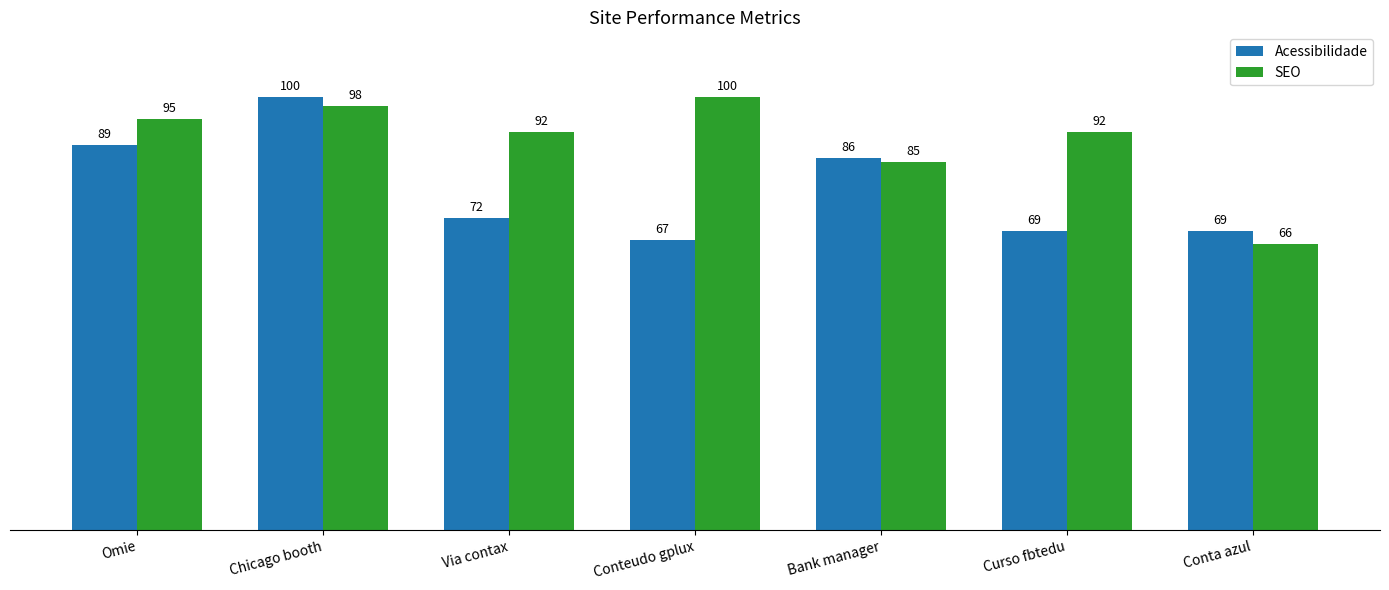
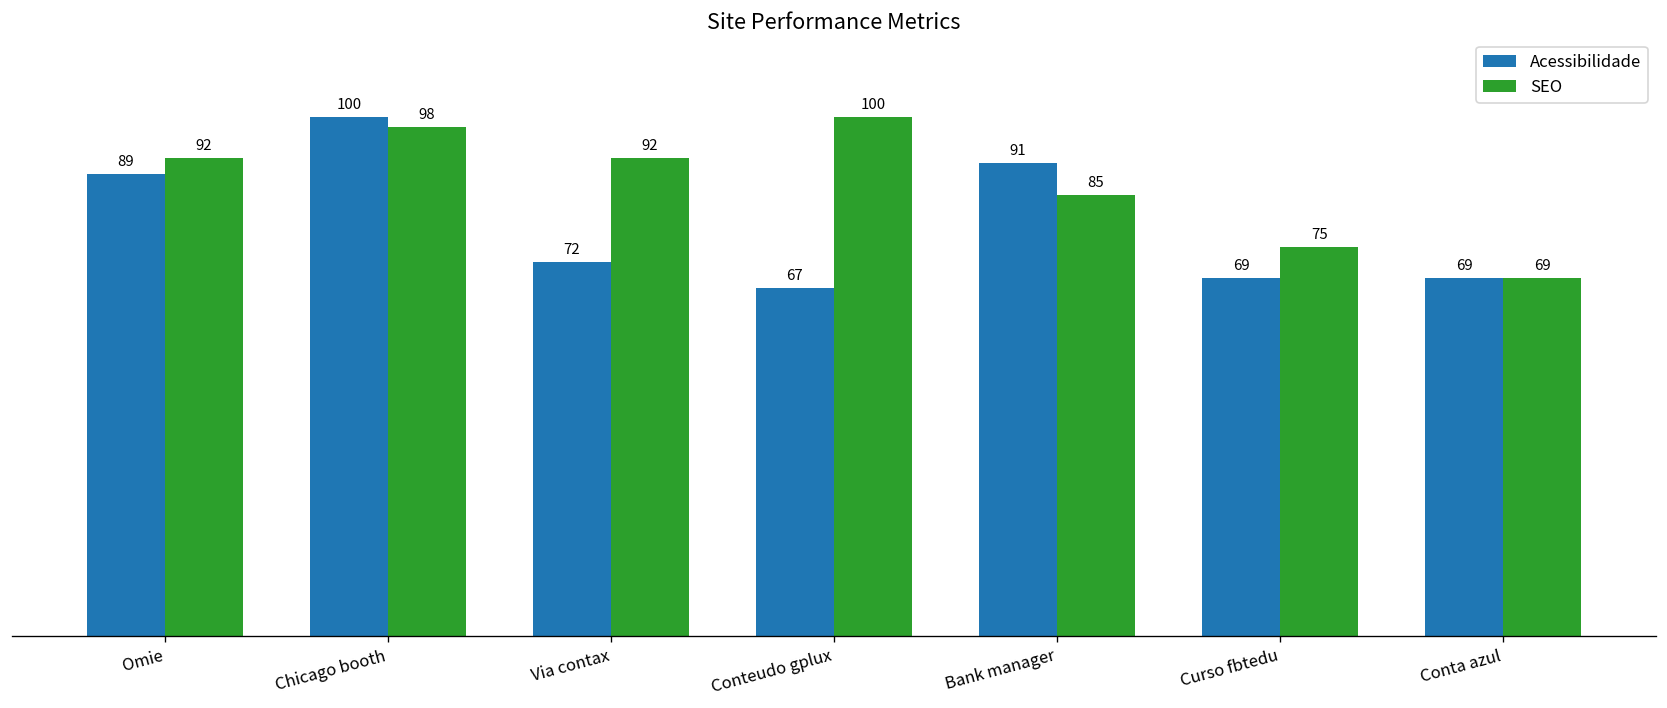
  {
    "Acessibilidade": {
      "Omie": 89,
      "Chicago booth": 100,
      "Via contax": 72,
      "Conteudo gplux": 67,
-     "Bank manager": 86,
+     "Bank manager": 91,
      "Curso fbtedu": 69,
      "Conta azul": 69
    },
    "SEO": {
-     "Omie": 95,
+     "Omie": 92,
      "Chicago booth": 98,
      "Via contax": 92,
      "Conteudo gplux": 100,
      "Bank manager": 85,
-     "Curso fbtedu": 92,
-     "Conta azul": 66
+     "Curso fbtedu": 75,
+     "Conta azul": 69
    }
  }
